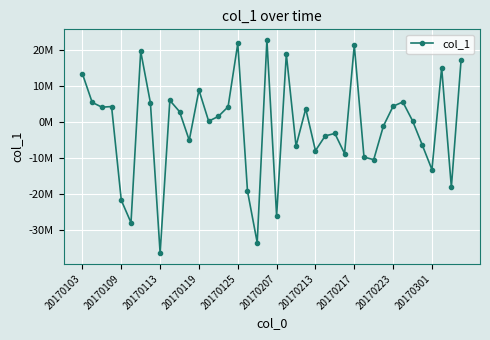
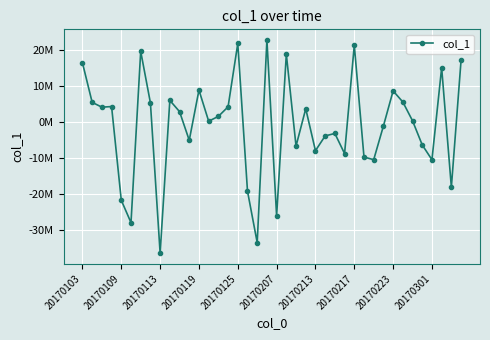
  {
-   "20170103": 13000000,
+   "20170103": 16000000,
    "20170109": -22000000,
    "20170113": -36000000,
    "20170119": 9000000,
    "20170125": 22000000,
    "20170207": -26000000,
    "20170213": -8000000,
    "20170217": 21000000,
-   "20170223": 4000000,
-   "20170301": -13000000
+   "20170223": 9000000,
+   "20170301": -11000000
  }
